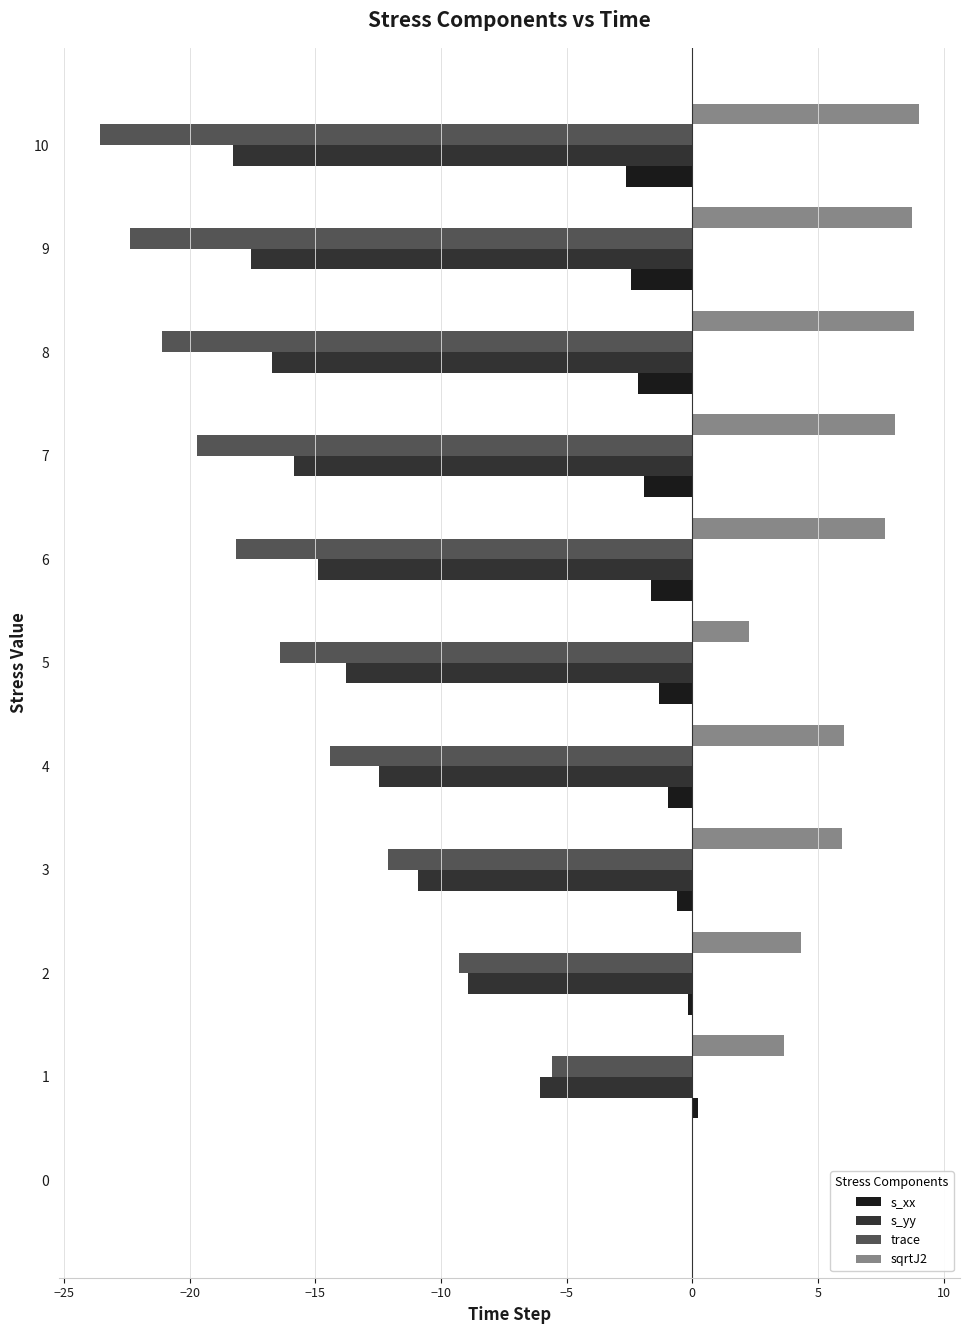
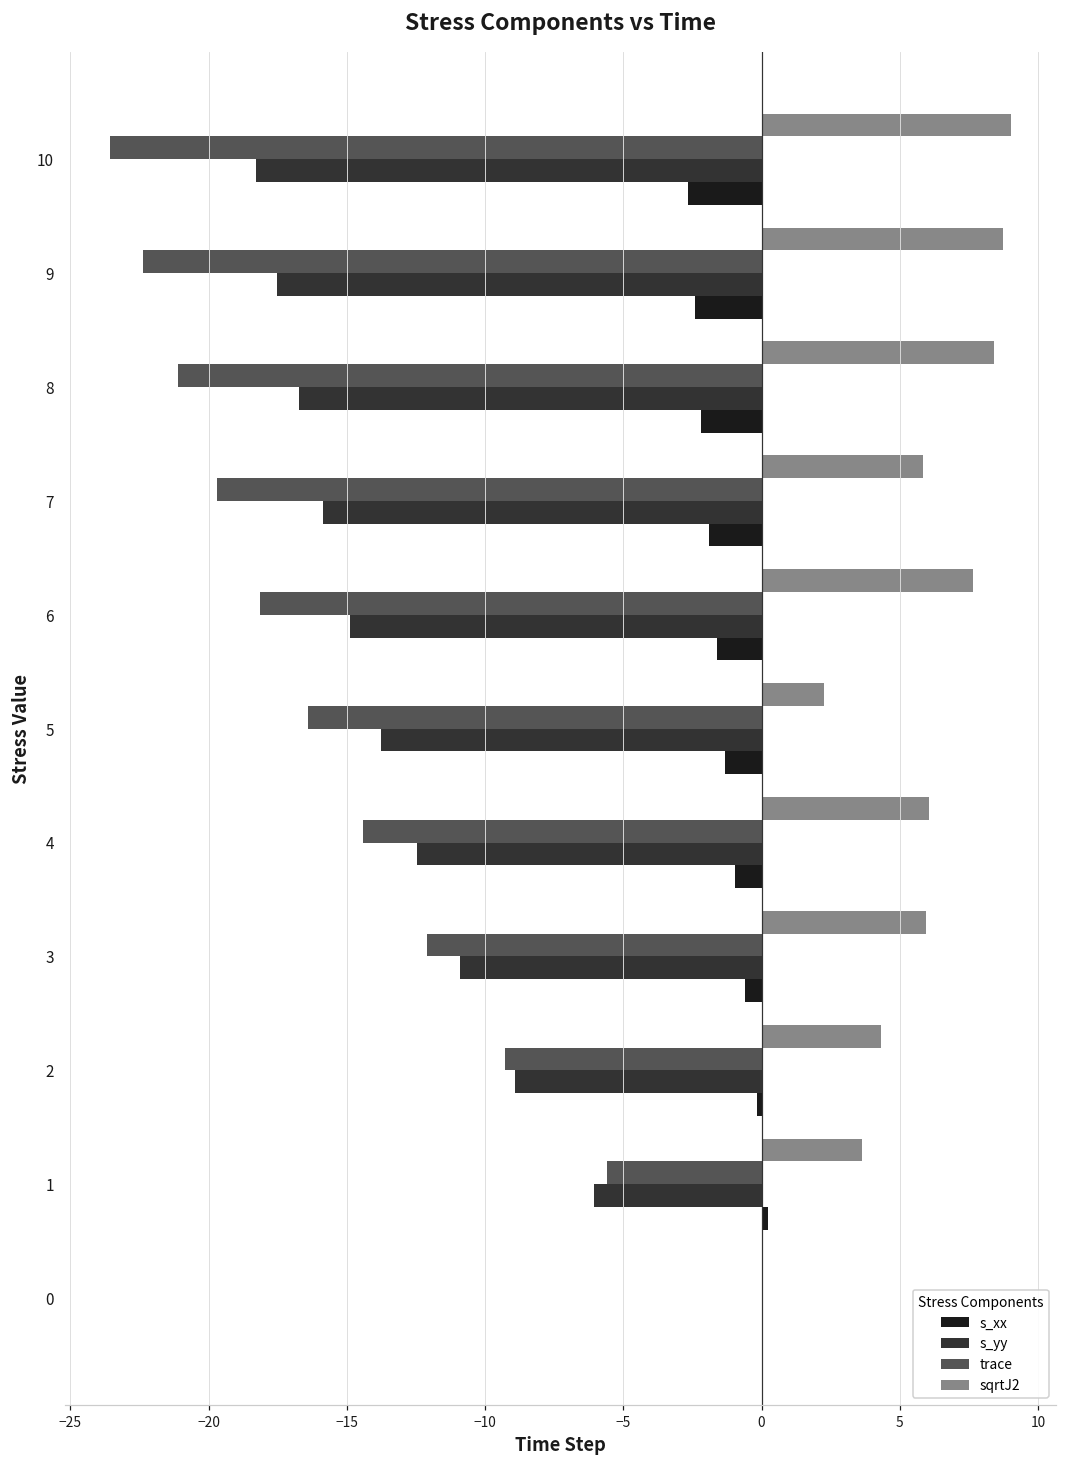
  {
    "sqrtJ2": {
      "10": 9.0,
      "9": 8.7,
-     "8": 8.8,
-     "7": 8.1,
+     "8": 8.4,
+     "7": 5.8,
      "6": 7.6,
      "5": 2.3,
      "4": 6.0,
      "3": 6.0,
      "2": 4.3,
      "1": 3.6,
      "0": 0.0
    }
  }
